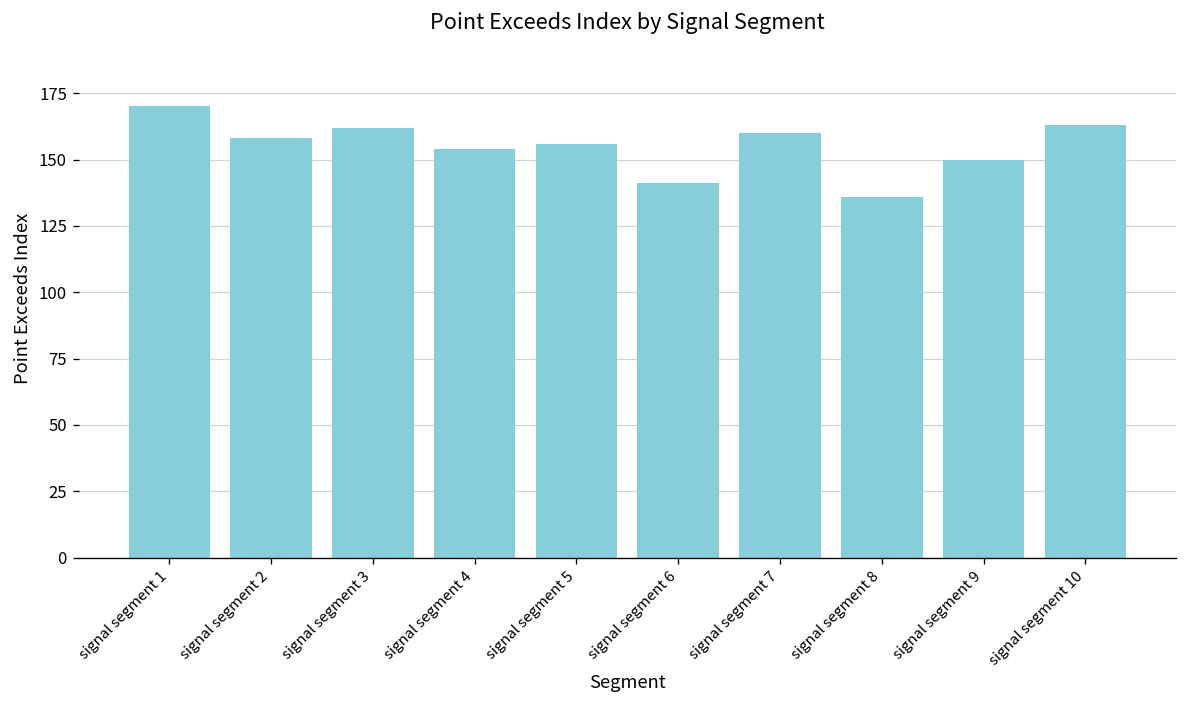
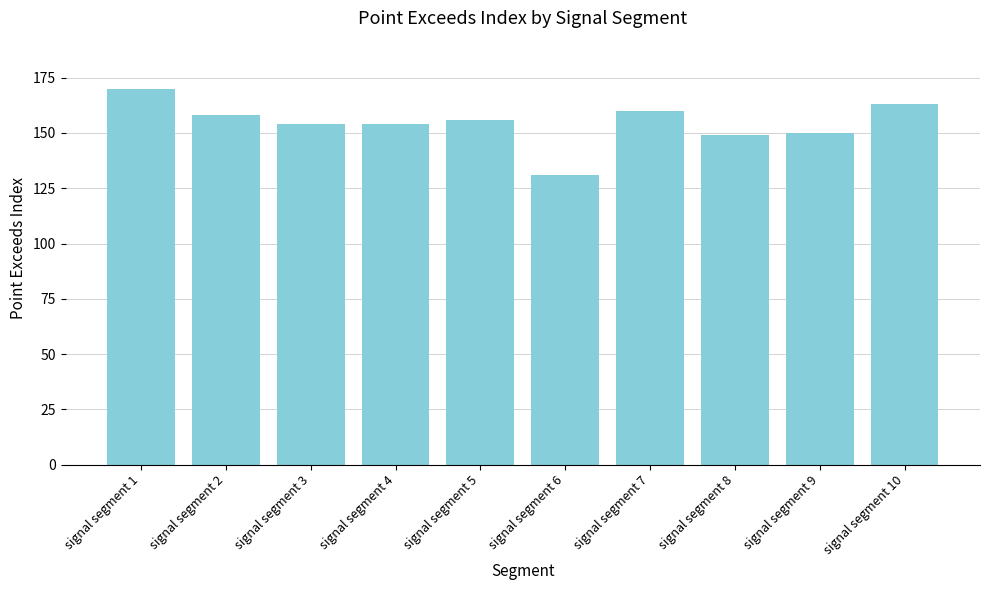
  {
    "signal segment 1": 170,
    "signal segment 2": 158,
-   "signal segment 3": 162,
+   "signal segment 3": 154,
    "signal segment 4": 154,
    "signal segment 5": 156,
-   "signal segment 6": 141,
+   "signal segment 6": 131,
    "signal segment 7": 160,
-   "signal segment 8": 136,
+   "signal segment 8": 149,
    "signal segment 9": 150,
    "signal segment 10": 163
  }
